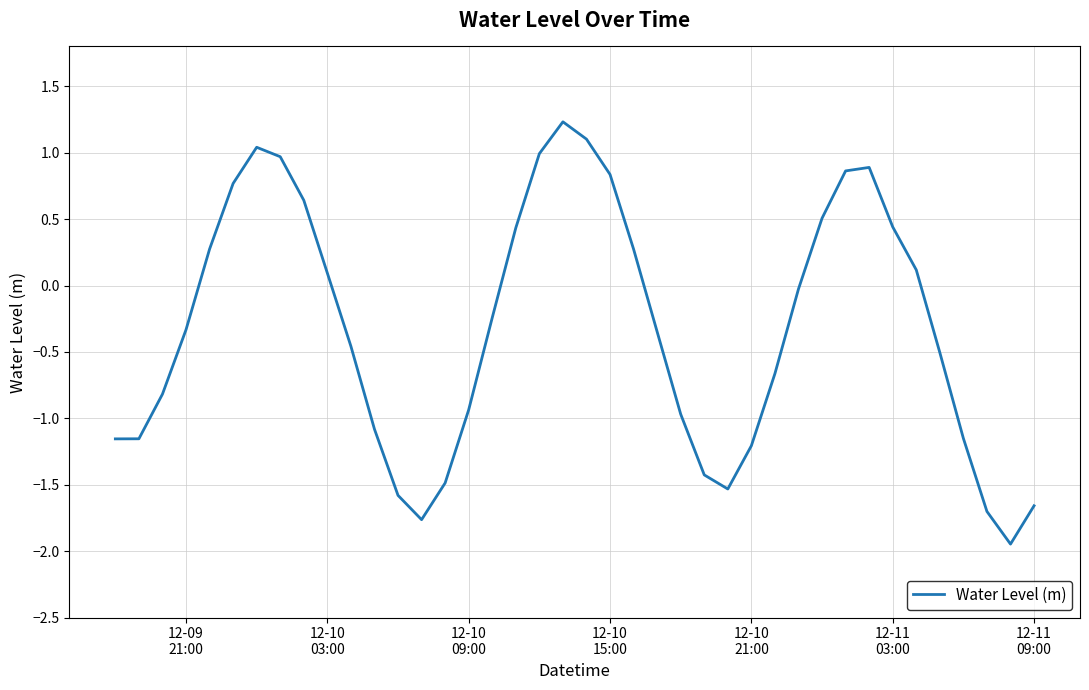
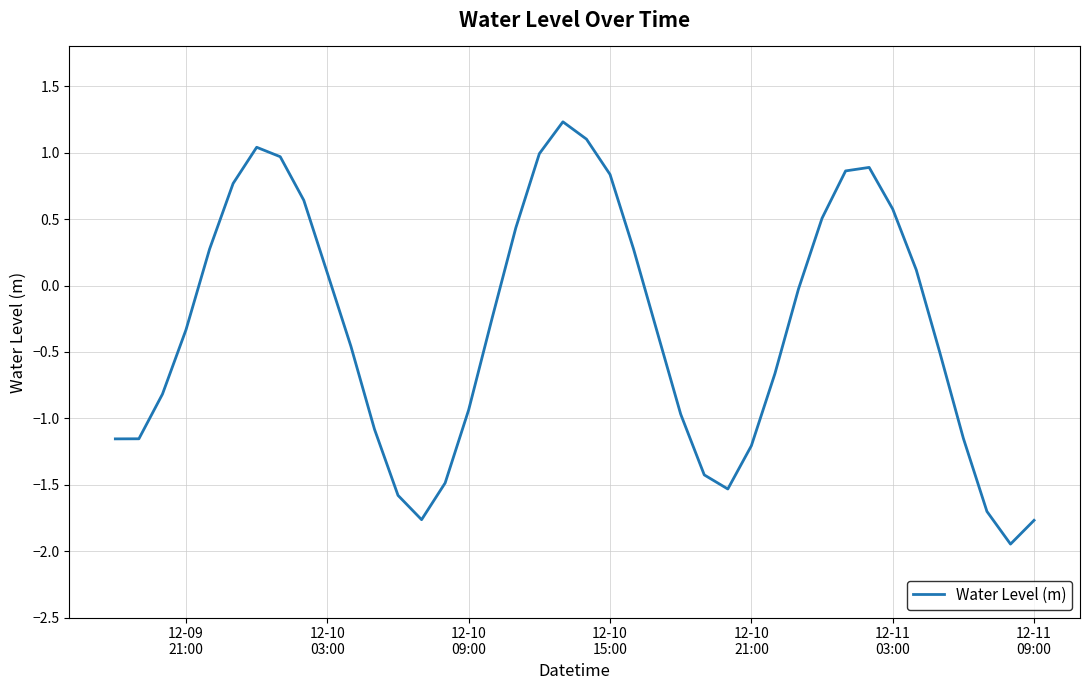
  {
    "12-09 21:00": -0.33,
    "12-10 03:00": 0.09,
    "12-10 09:00": -0.94,
    "12-10 15:00": 0.84,
    "12-10 21:00": -1.21,
-   "12-11 03:00": 0.44,
-   "12-11 09:00": -1.66
+   "12-11 03:00": 0.58,
+   "12-11 09:00": -1.77
  }
